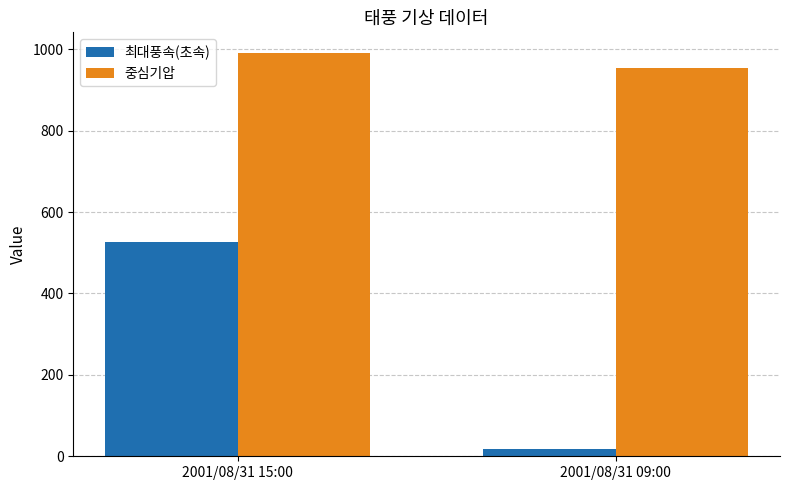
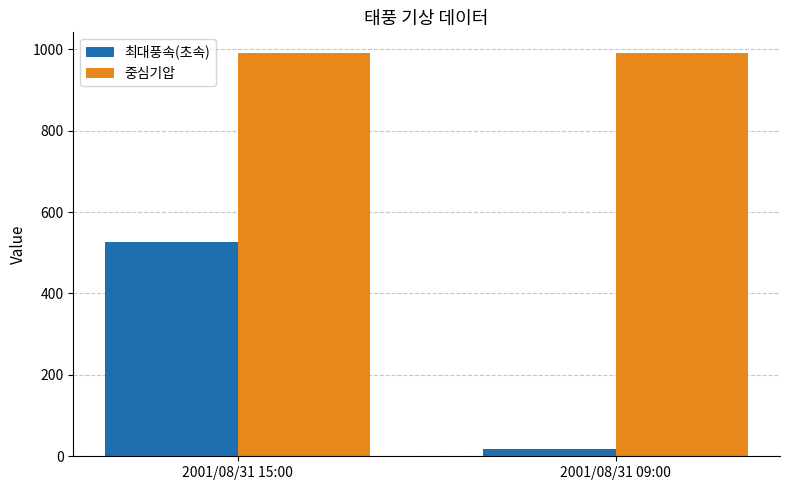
  {
    "최대풍속(초속)": {
      "2001/08/31 15:00": 530,
      "2001/08/31 09:00": 20
    },
    "중심기압": {
      "2001/08/31 15:00": 990,
-     "2001/08/31 09:00": 960
+     "2001/08/31 09:00": 990
    }
  }
